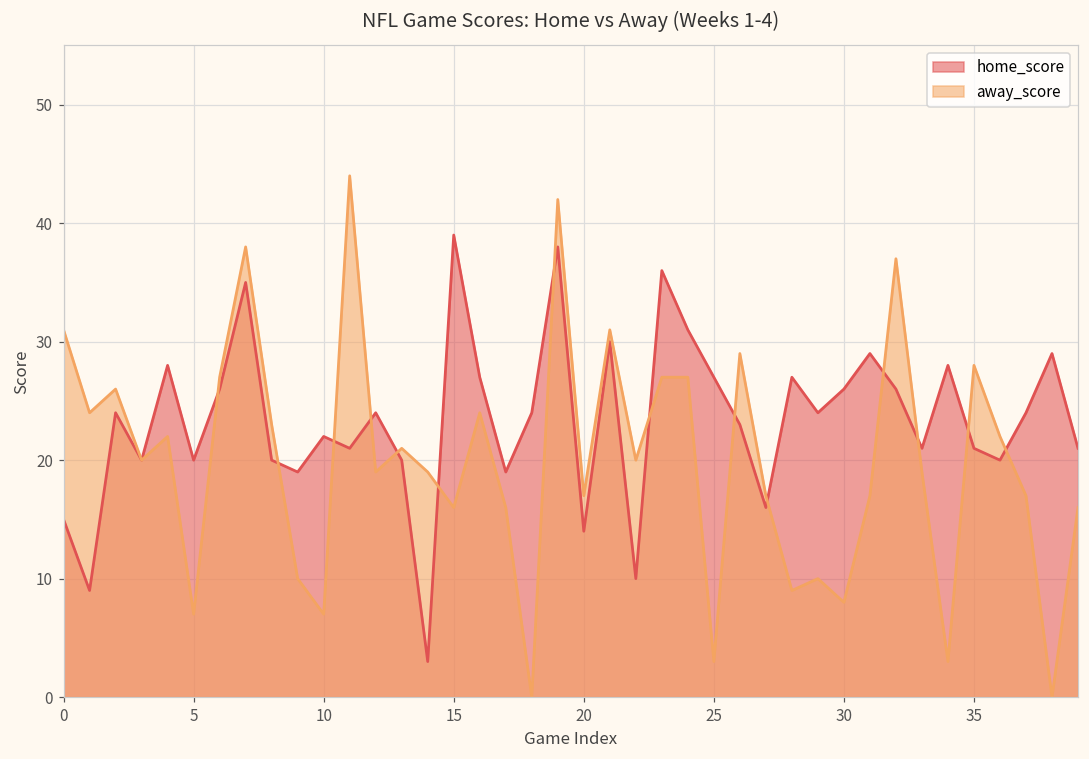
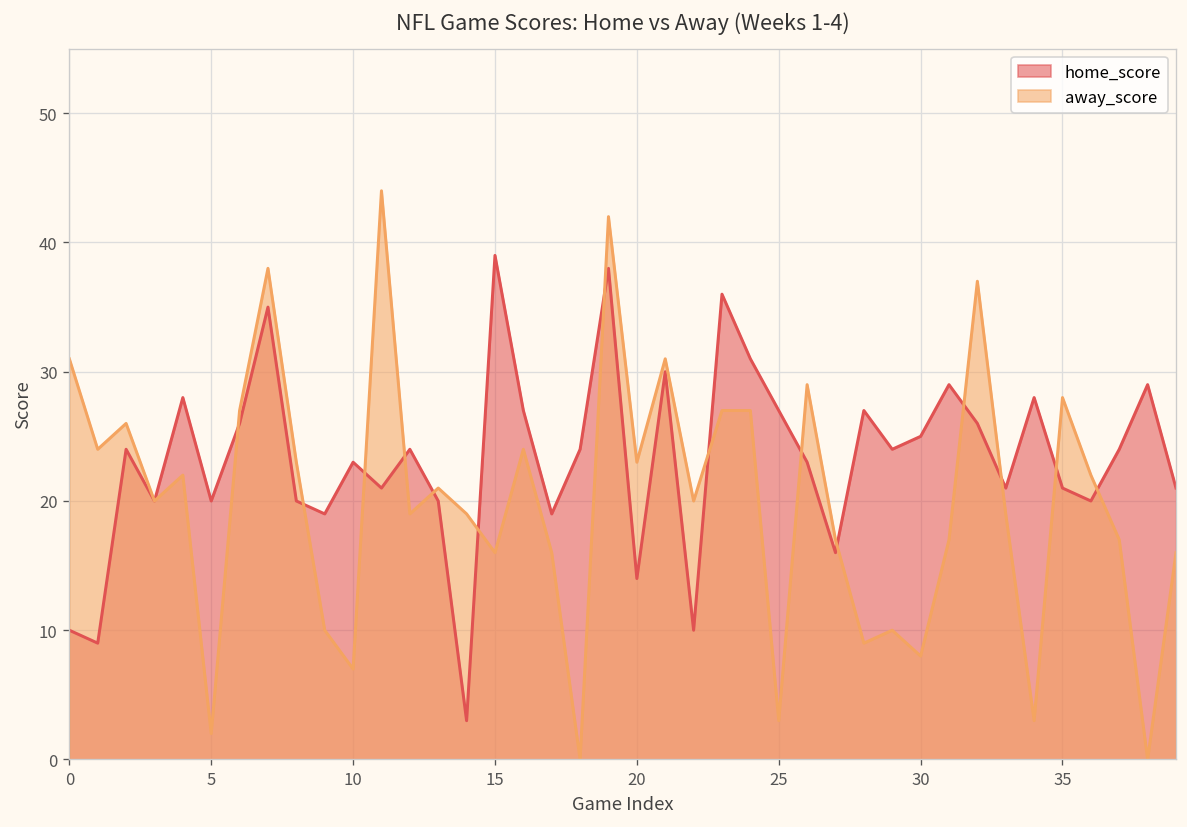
  {
    "home_score": {
-     "0": 15,
+     "0": 10,
      "5": 20,
-     "10": 22,
+     "10": 23,
      "15": 39,
      "20": 14,
      "25": 27,
-     "30": 26,
+     "30": 25,
      "35": 21
    },
    "away_score": {
      "0": 31,
-     "5": 7,
+     "5": 2,
      "10": 7,
      "15": 16,
-     "20": 17,
+     "20": 23,
      "25": 3,
      "30": 8,
      "35": 28
    }
  }
